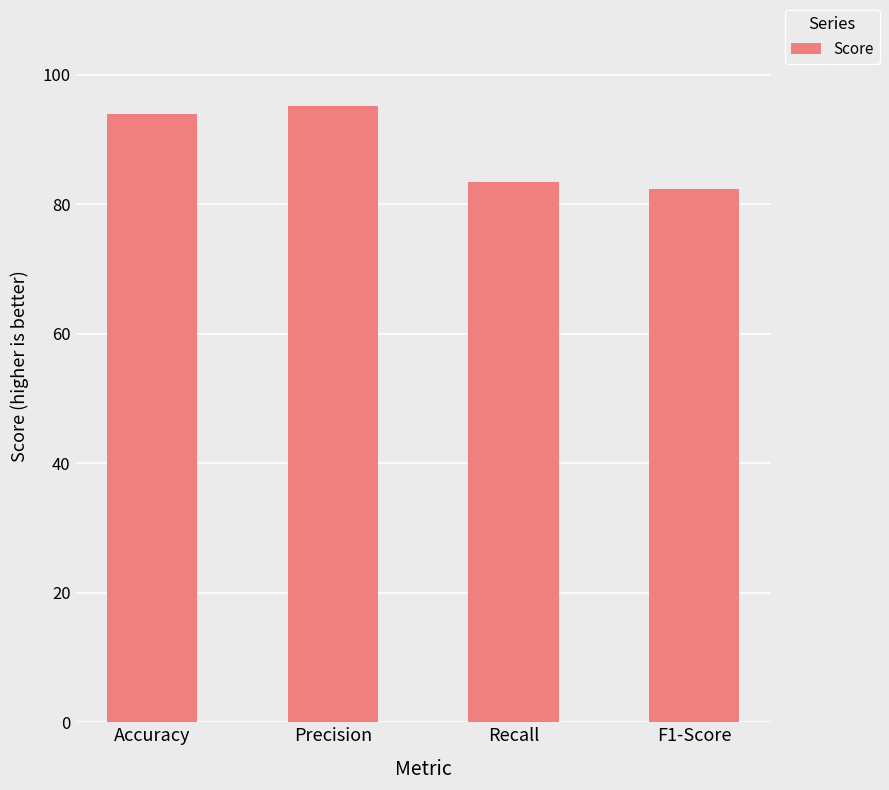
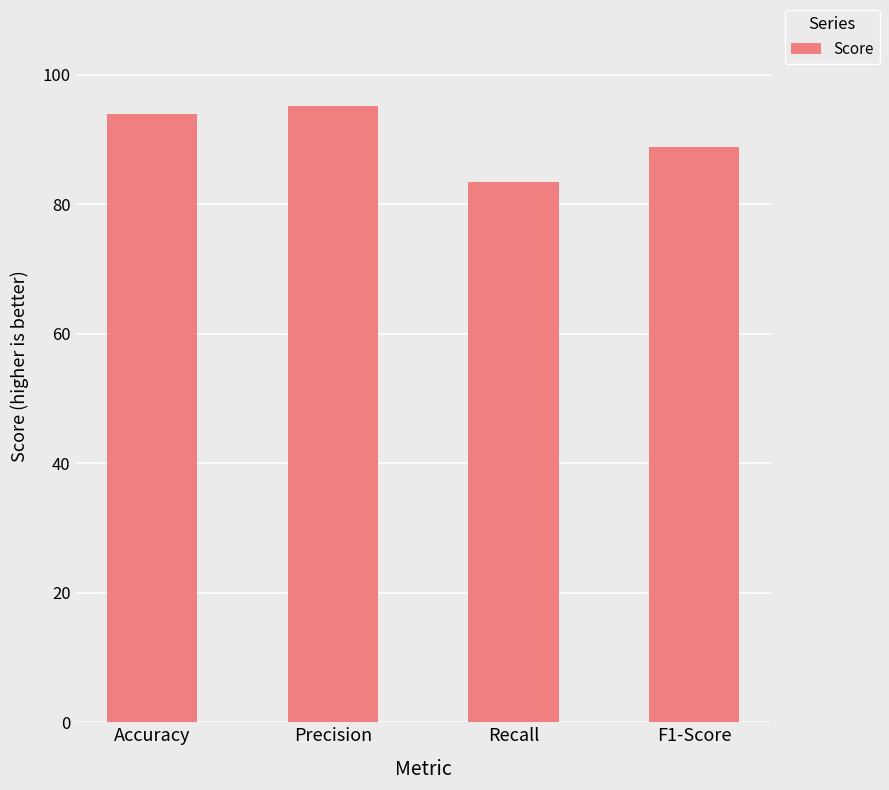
  {
    "Accuracy": 94,
    "Precision": 95,
    "Recall": 83,
-   "F1-Score": 82
+   "F1-Score": 89
  }
